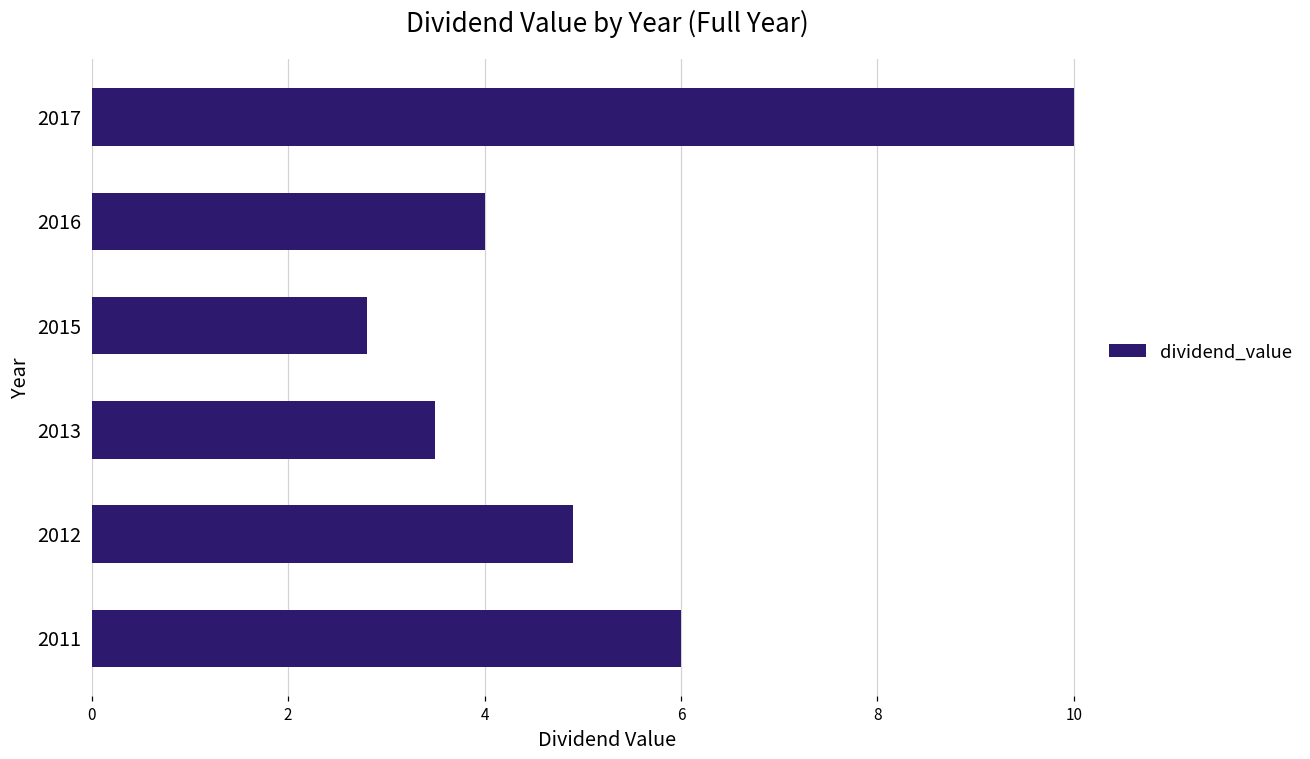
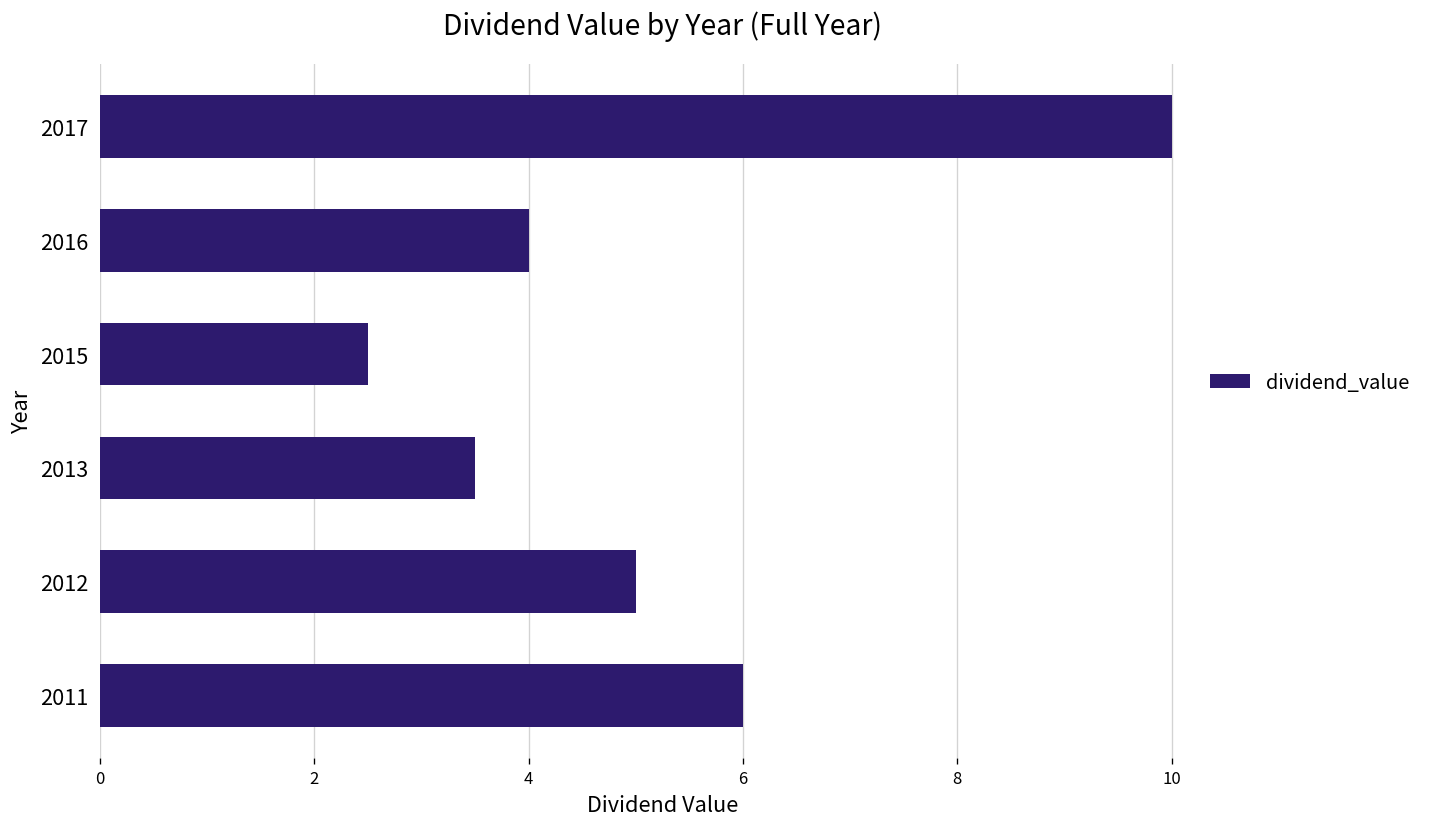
  {
    "2017": 10.0,
    "2016": 4.0,
-   "2015": 2.8,
+   "2015": 2.5,
    "2013": 3.5,
-   "2012": 4.9,
+   "2012": 5.0,
    "2011": 6.0
  }
